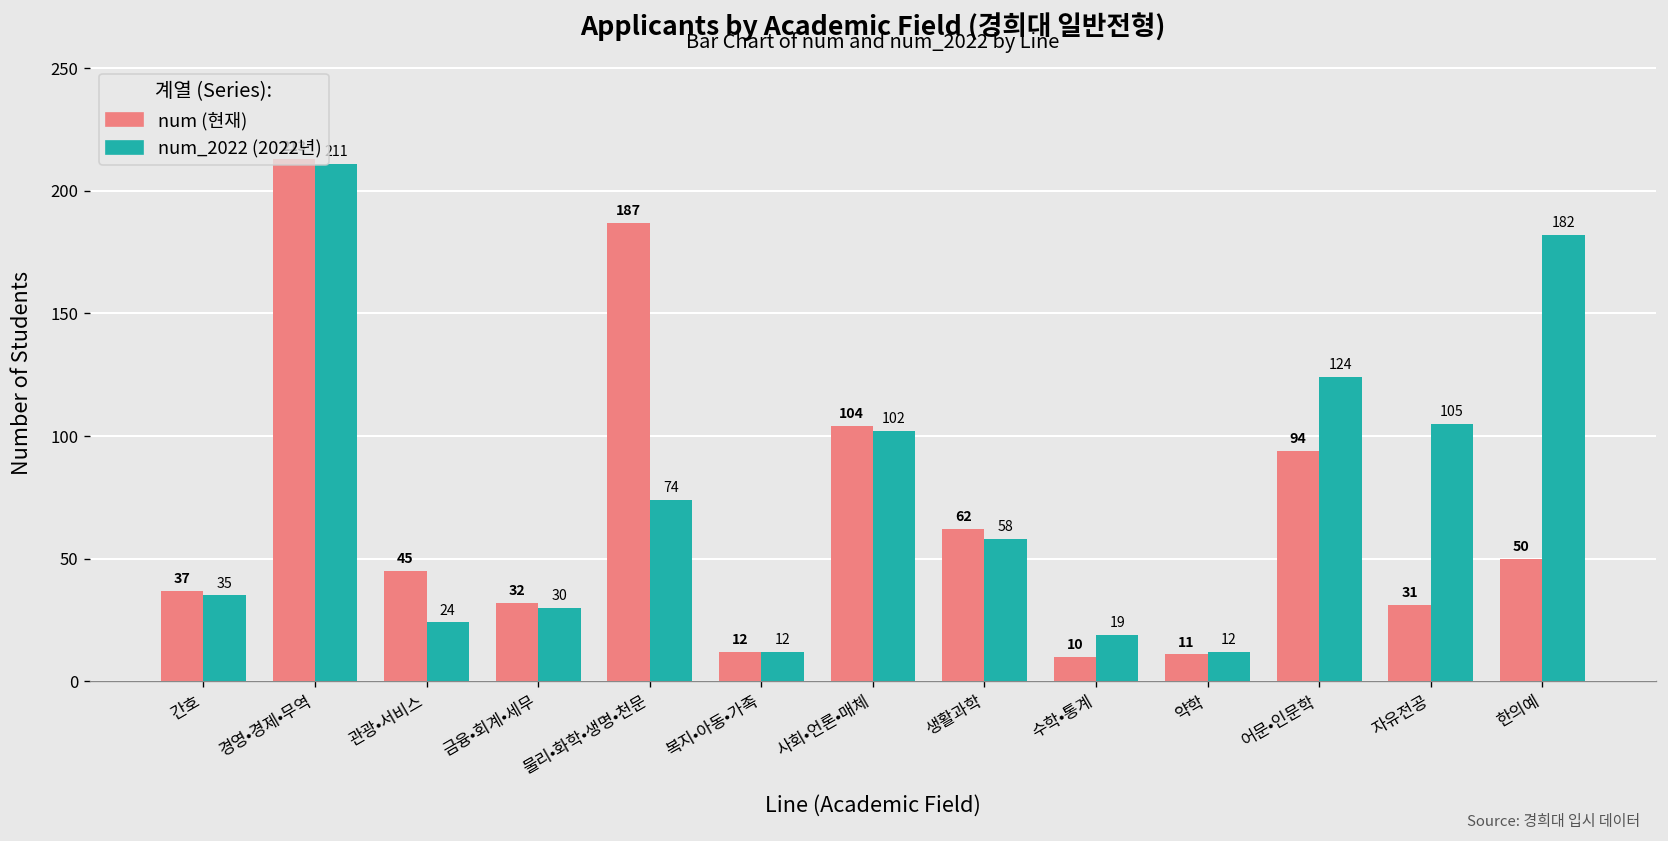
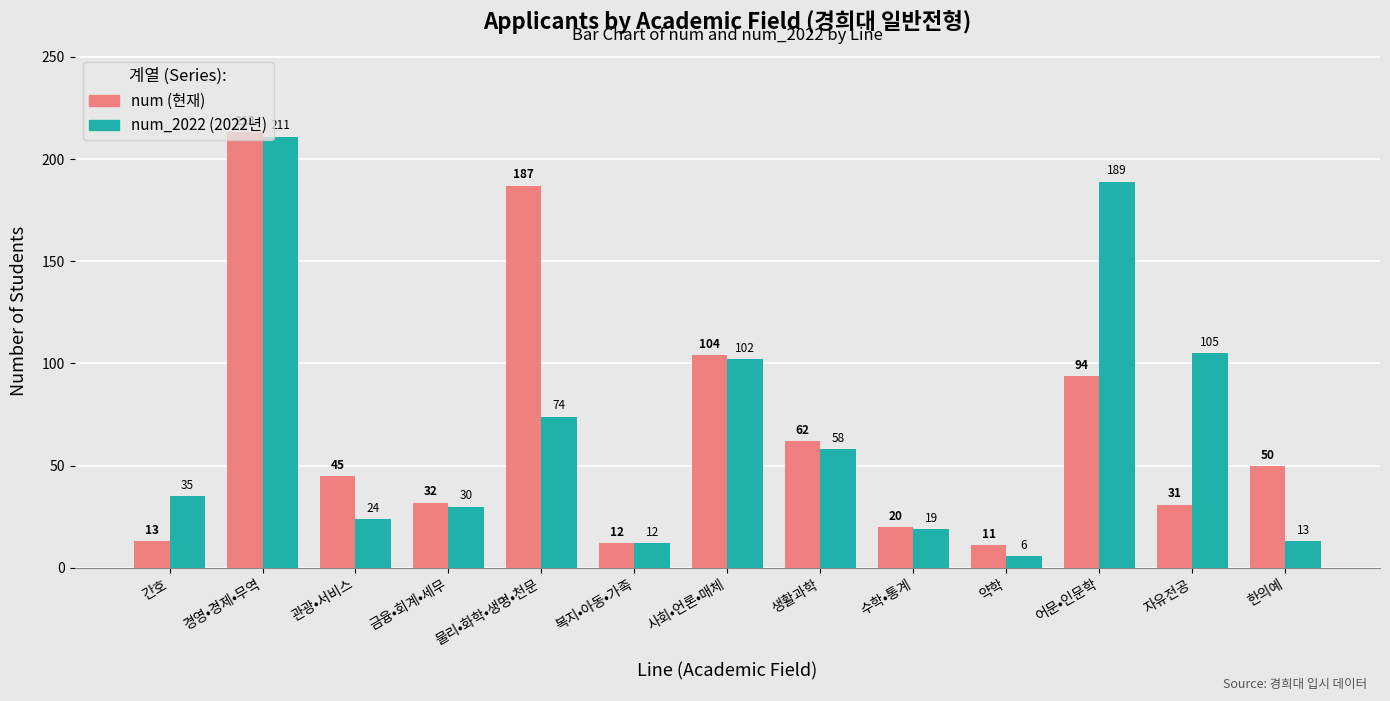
  {
    "num (현재)": {
-     "간호": 37,
+     "간호": 13,
      "관광•서비스": 45,
      "금융•회계•세무": 32,
      "물리•화학•생명•천문": 187,
      "복지•아동•가족": 12,
      "사회•언론•매체": 104,
      "생활과학": 62,
-     "수학•통계": 10,
+     "수학•통계": 20,
      "약학": 11,
      "어문•인문학": 94,
      "자유전공": 31,
      "한의예": 50
    },
    "num_2022 (2022년)": {
      "간호": 35,
      "관광•서비스": 24,
      "금융•회계•세무": 30,
      "물리•화학•생명•천문": 74,
      "복지•아동•가족": 12,
      "사회•언론•매체": 102,
      "생활과학": 58,
      "수학•통계": 19,
-     "약학": 12,
-     "어문•인문학": 124,
+     "약학": 6,
+     "어문•인문학": 189,
      "자유전공": 105,
-     "한의예": 182
+     "한의예": 13
    }
  }
